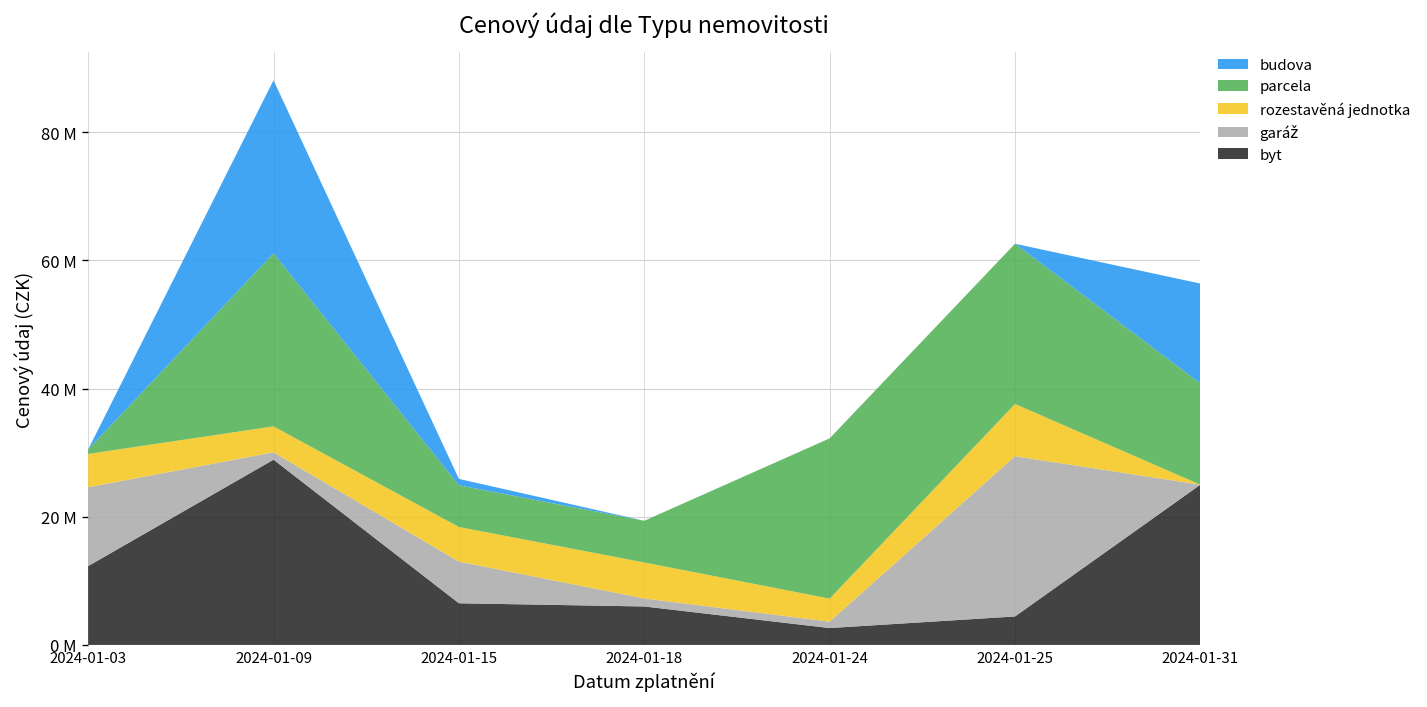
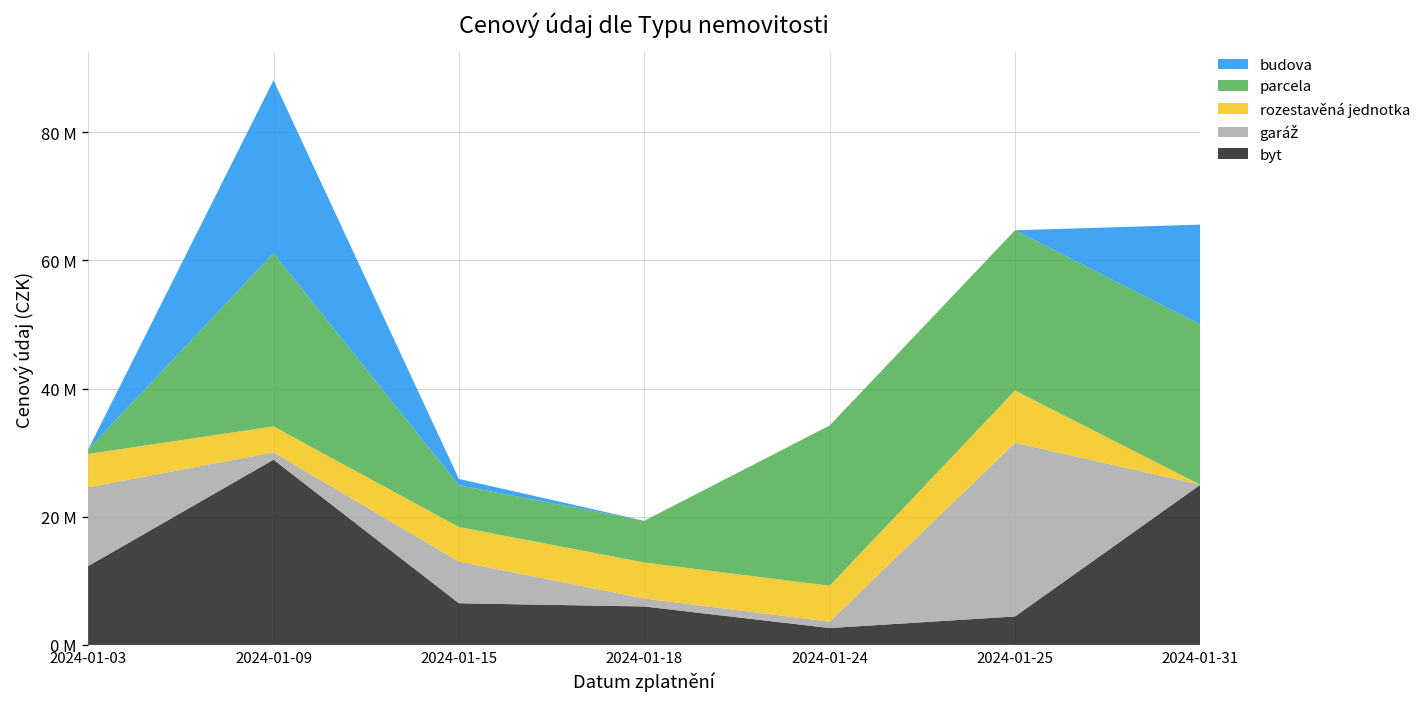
  {
    "byt": {
      "2024-01-03": 12000000,
      "2024-01-09": 29000000,
      "2024-01-15": 7000000,
      "2024-01-18": 6000000,
      "2024-01-24": 3000000,
      "2024-01-25": 4000000
    },
    "garáž": {
      "2024-01-03": 12000000,
      "2024-01-09": 1000000,
      "2024-01-15": 7000000,
      "2024-01-18": 1000000,
      "2024-01-24": 1000000,
-     "2024-01-25": 25000000
+     "2024-01-25": 27000000
    },
    "rozestavěná jednotka": {
      "2024-01-03": 5000000,
      "2024-01-09": 4000000,
      "2024-01-15": 5000000,
      "2024-01-18": 6000000,
-     "2024-01-24": 4000000,
+     "2024-01-24": 6000000,
      "2024-01-25": 8000000
    },
    "parcela": {
      "2024-01-09": 27000000,
      "2024-01-15": 7000000,
-     "2024-01-31": 16000000
+     "2024-01-31": 25000000
    },
    "budova": {
      "2024-01-09": 27000000,
      "2024-01-15": 1000000,
      "2024-01-31": 16000000
    }
  }
